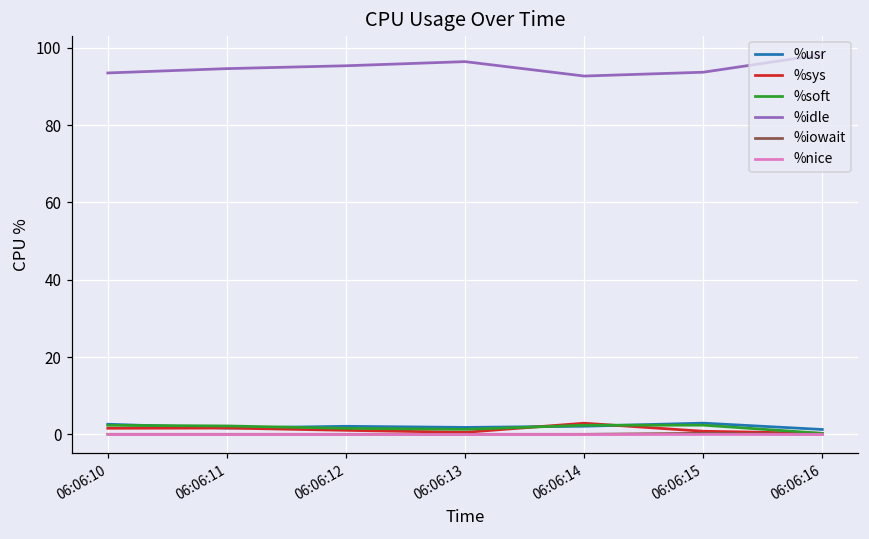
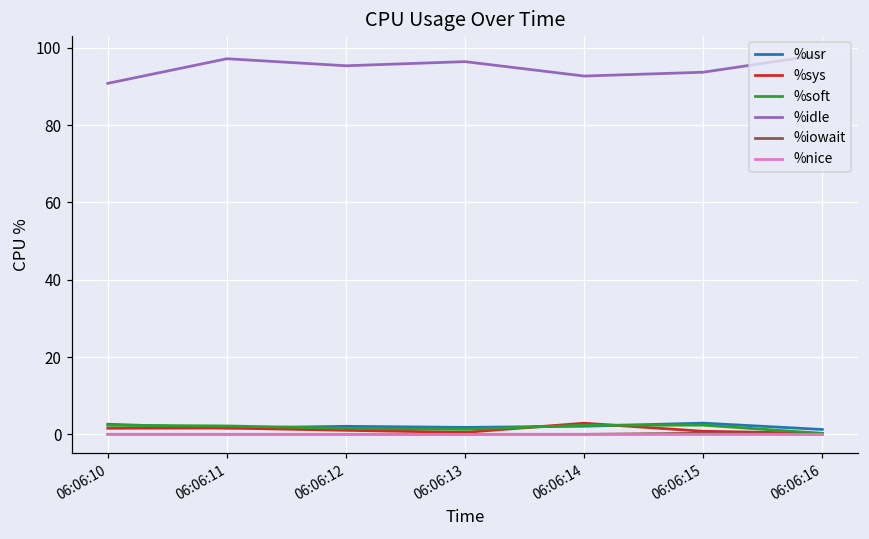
  {
    "%usr": {
      "06:06:16": 1
    },
    "%sys": {
      "06:06:10": 2
    },
    "%idle": {
-     "06:06:10": 93,
-     "06:06:11": 95,
+     "06:06:10": 91,
+     "06:06:11": 97,
      "06:06:12": 95,
      "06:06:13": 96,
      "06:06:14": 93,
      "06:06:15": 94
    }
  }
